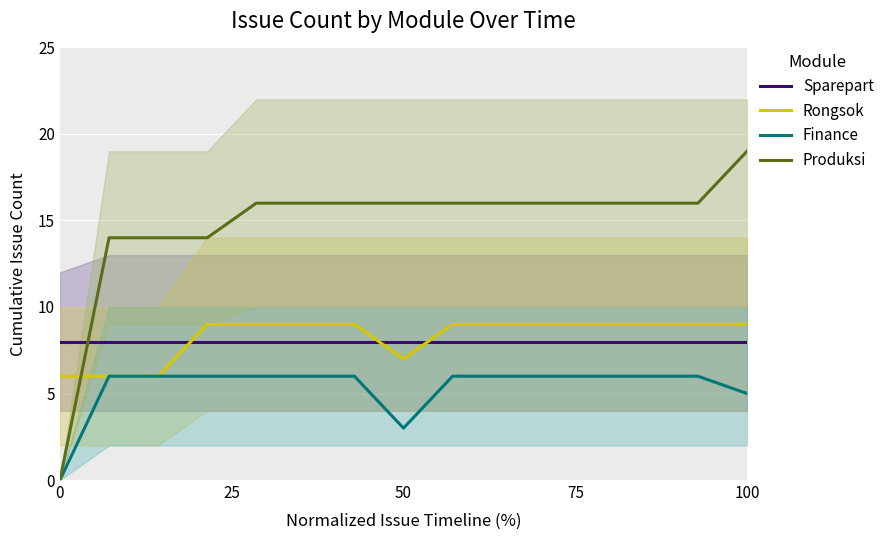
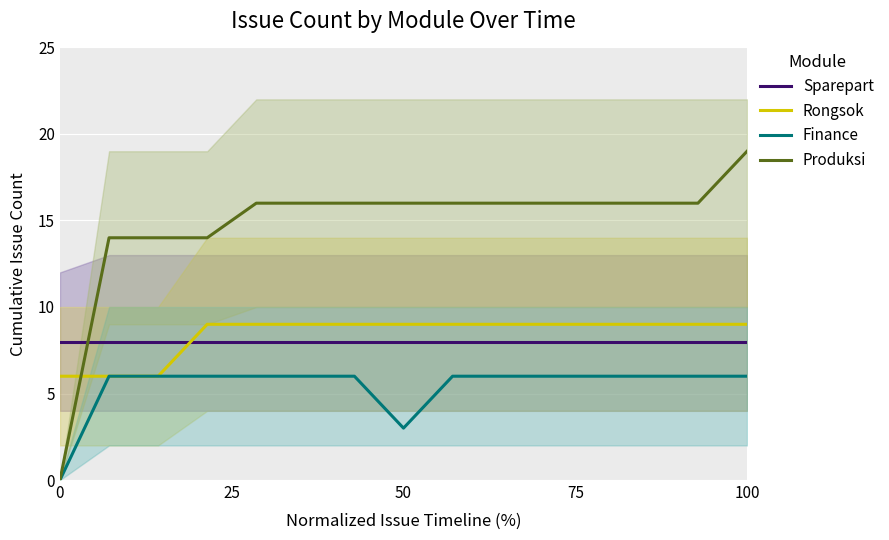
  {
    "Sparepart": {
      "0": 8,
      "50": 8,
      "100": 8
    },
    "Rongsok": {
      "0": 6,
-     "50": 7,
+     "50": 9,
      "100": 9
    },
    "Finance": {
      "50": 3,
-     "100": 5
+     "100": 6
    },
    "Produksi": {
      "50": 16,
      "100": 19
    }
  }
